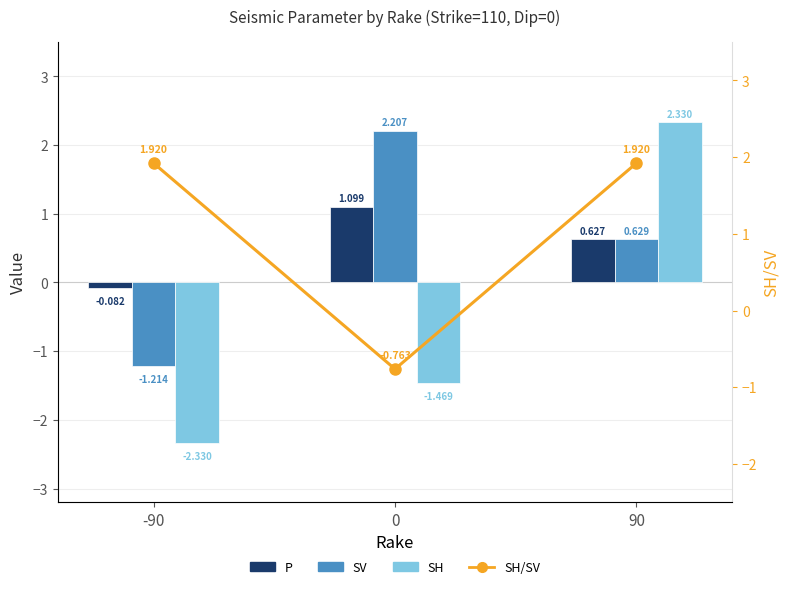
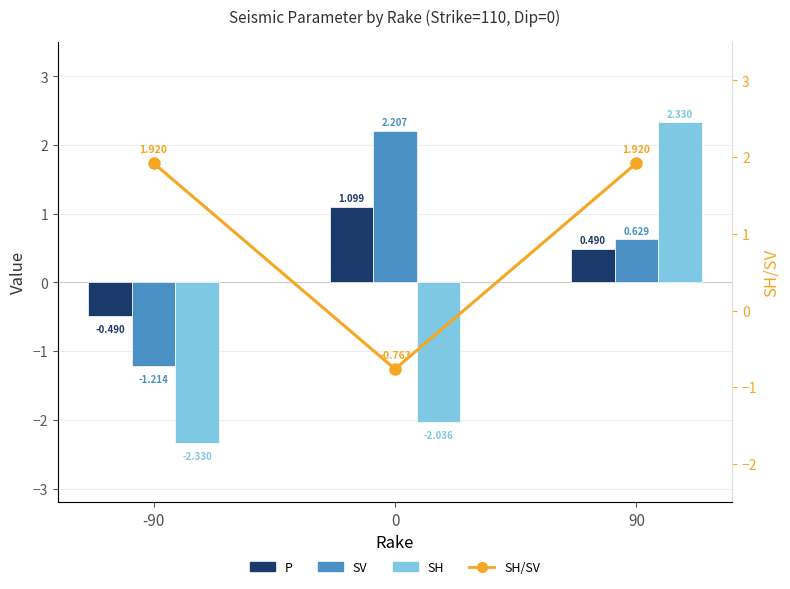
  {
    "P": {
-     "-90": -0.082,
+     "-90": -0.490,
      "0": 1.099,
-     "90": 0.627
+     "90": 0.490
    },
    "SV": {
      "-90": -1.214,
      "0": 2.207,
      "90": 0.629
    },
    "SH": {
      "-90": -2.330,
-     "0": -1.469,
+     "0": -2.036,
      "90": 2.330
    },
    "SH/SV": {
      "-90": 1.920,
      "0": -0.763,
      "90": 1.920
    }
  }
